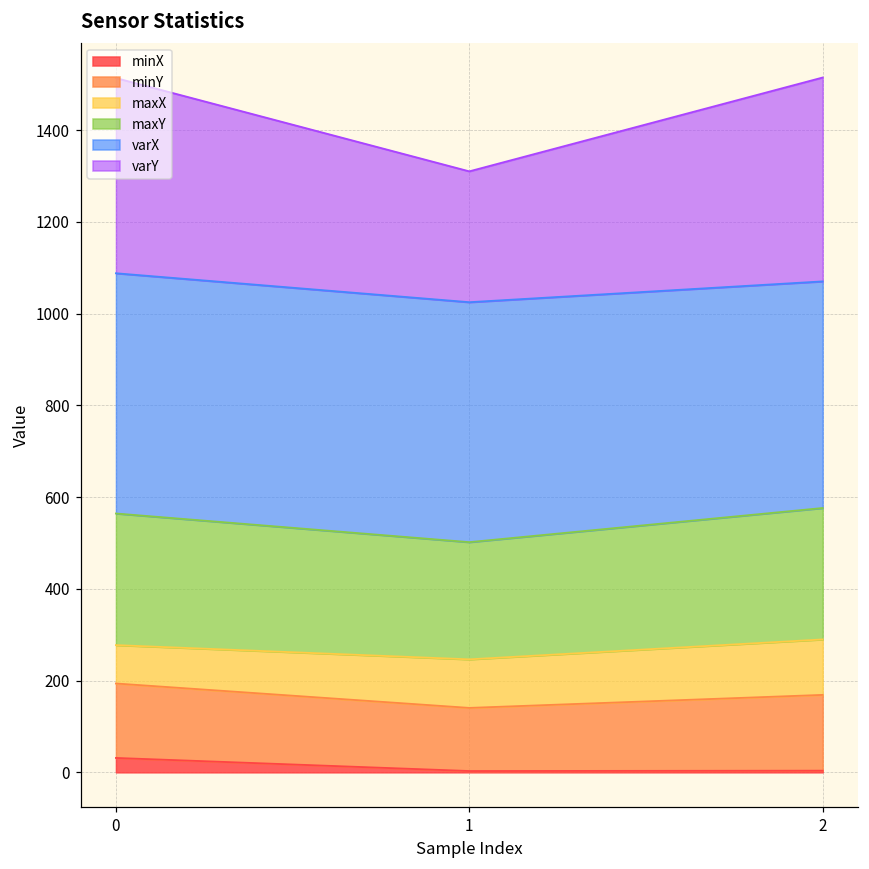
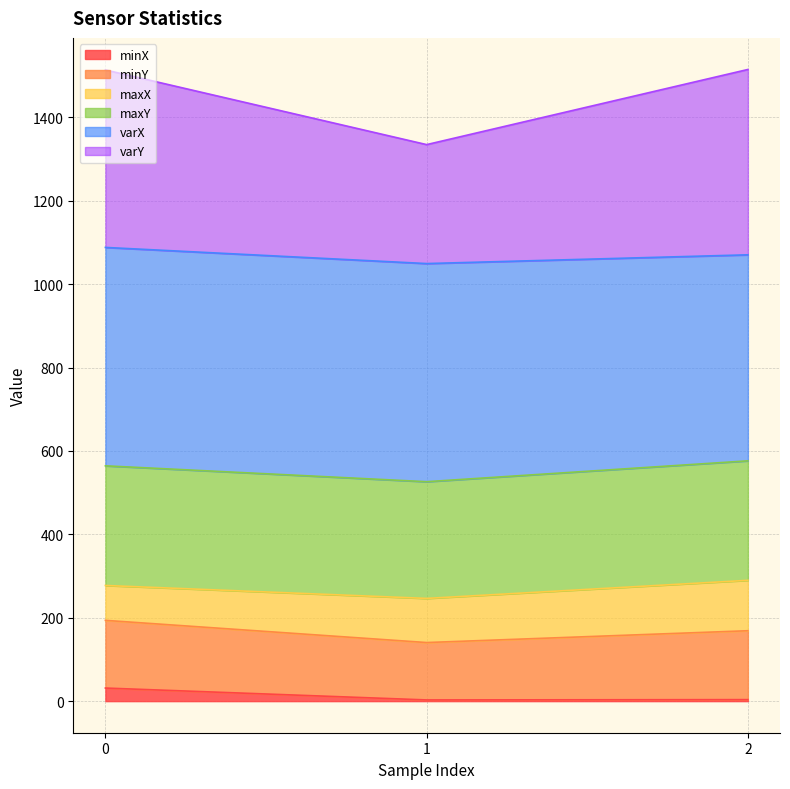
  {
    "minX": {
      "0": 30,
      "1": 0,
      "2": 0
    },
    "minY": {
      "0": 160,
      "1": 140,
      "2": 170
    },
    "maxX": {
      "0": 80,
      "1": 110,
      "2": 120
    },
    "maxY": {
      "0": 290,
-     "1": 260,
+     "1": 280,
      "2": 290
    },
    "varX": {
      "0": 520,
      "1": 520,
      "2": 490
    },
    "varY": {
      "1": 290,
      "2": 440
    }
  }
